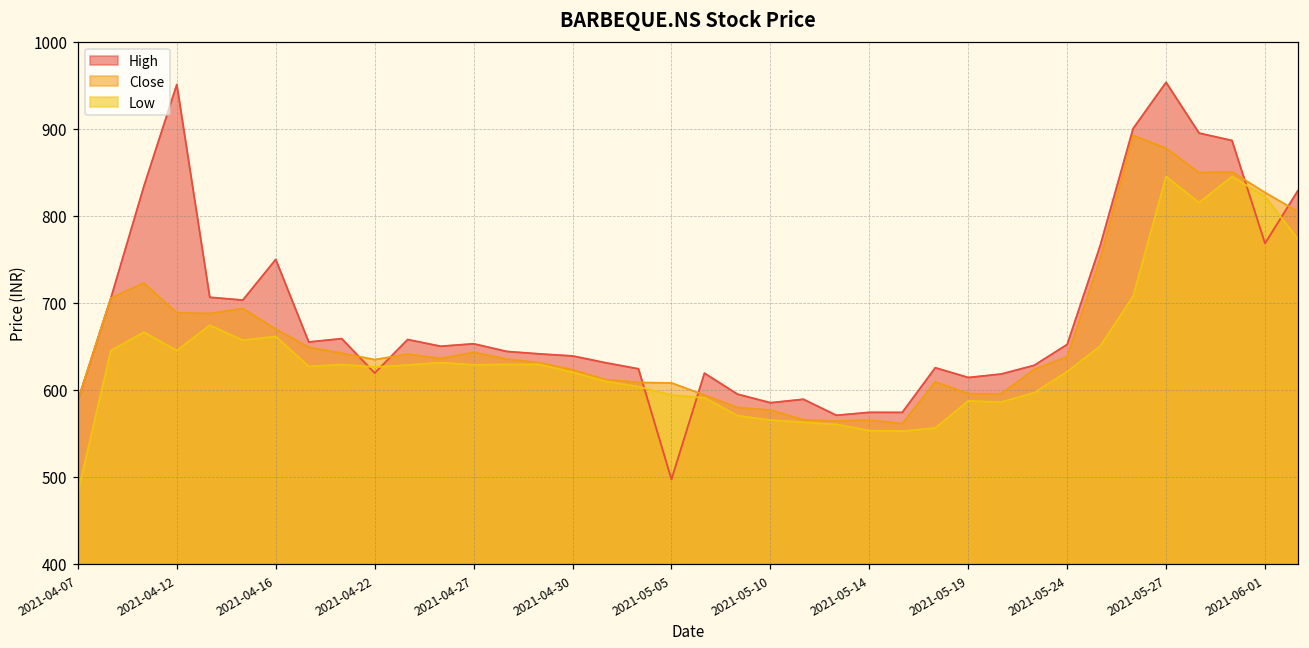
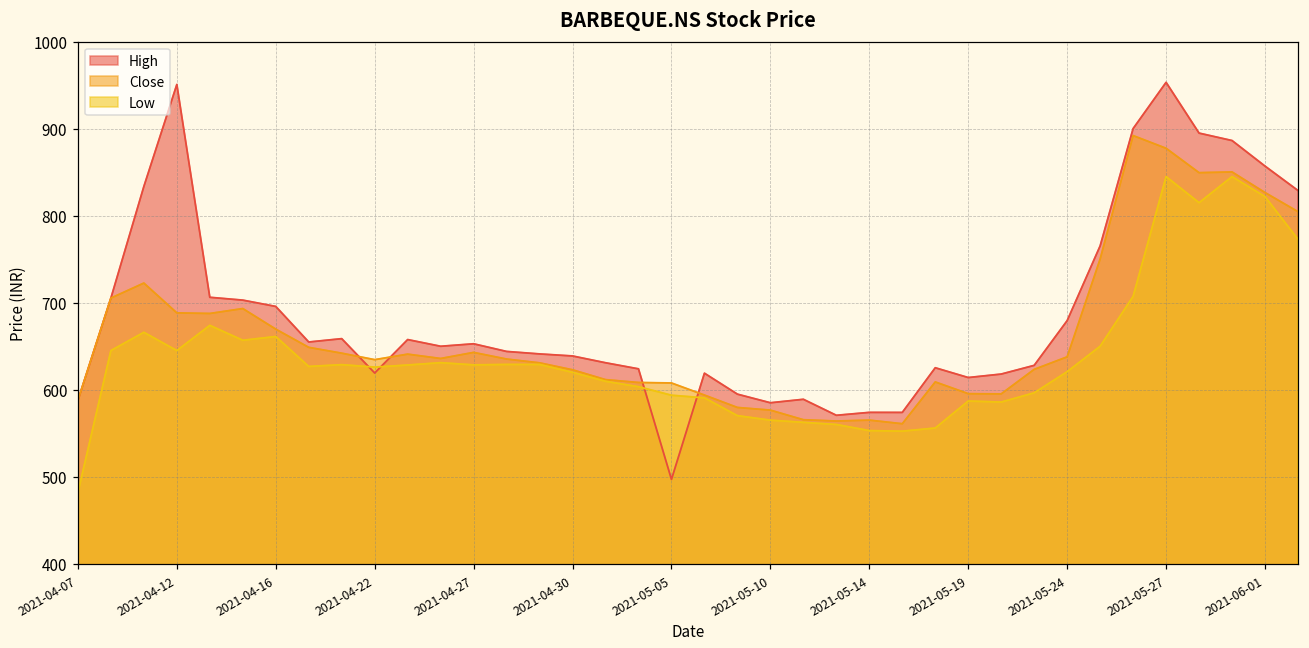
  {
    "High": {
      "2021-04-12": 950,
-     "2021-04-16": 750,
+     "2021-04-16": 700,
      "2021-04-22": 620,
      "2021-04-27": 650,
      "2021-04-30": 640,
      "2021-05-05": 500,
      "2021-05-10": 590,
      "2021-05-14": 570,
      "2021-05-19": 610,
-     "2021-05-24": 650,
+     "2021-05-24": 680,
      "2021-05-27": 950,
-     "2021-06-01": 770
+     "2021-06-01": 860
    }
  }
